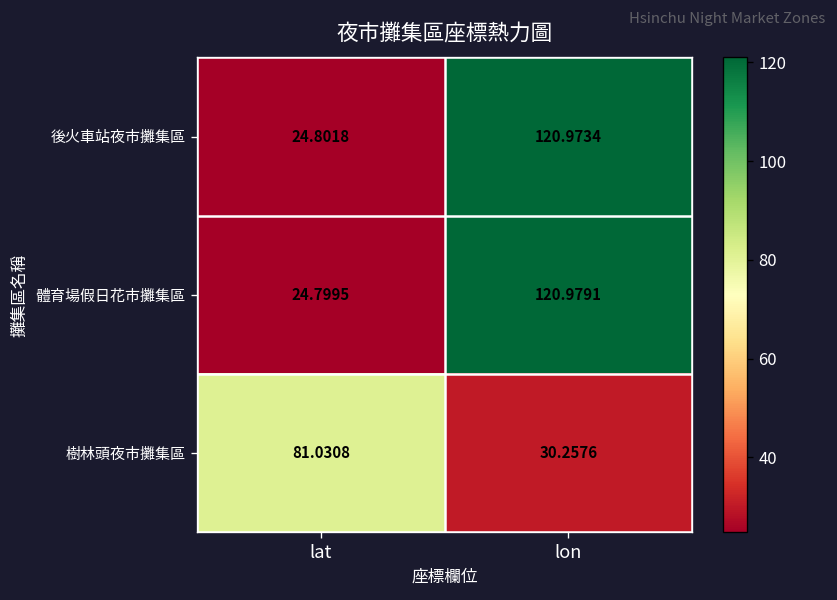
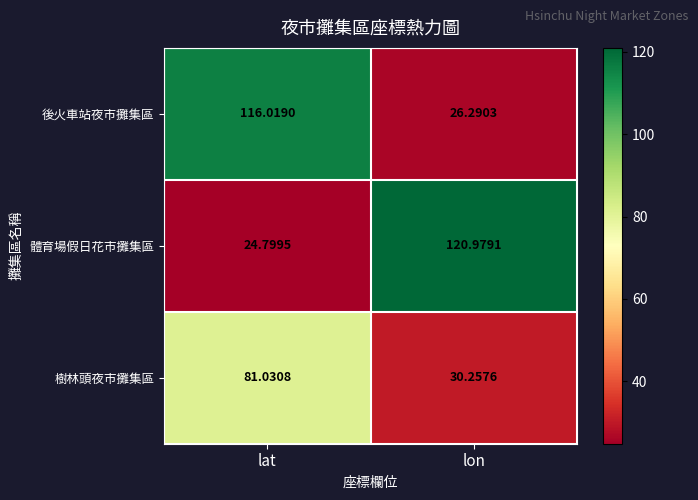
  {
    "後火車站夜市攤集區": {
-     "lat": 24.8018,
-     "lon": 120.9734
+     "lat": 116.0190,
+     "lon": 26.2903
    },
    "體育場假日花市攤集區": {
      "lat": 24.7995,
      "lon": 120.9791
    },
    "樹林頭夜市攤集區": {
      "lat": 81.0308,
      "lon": 30.2576
    }
  }
